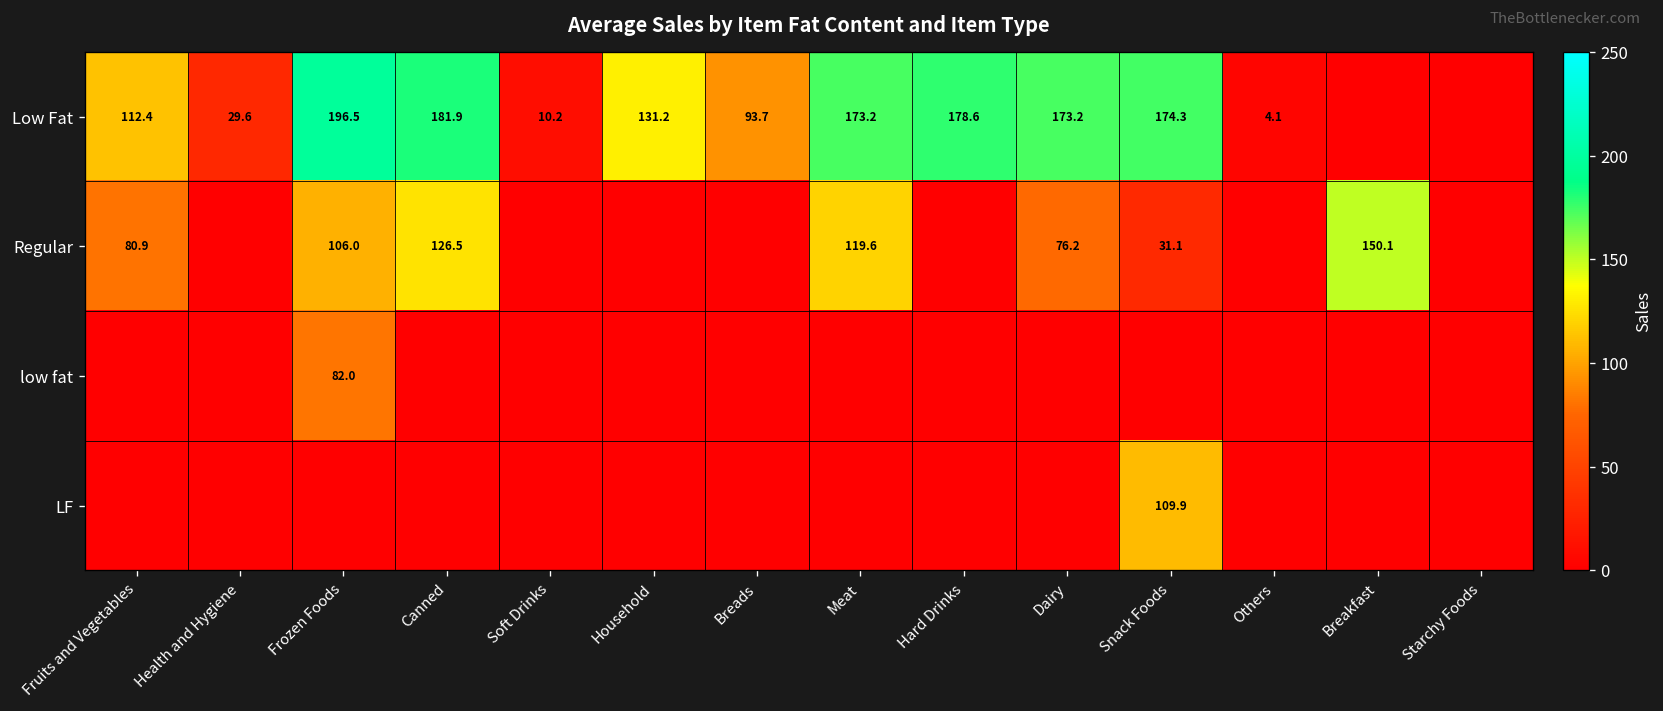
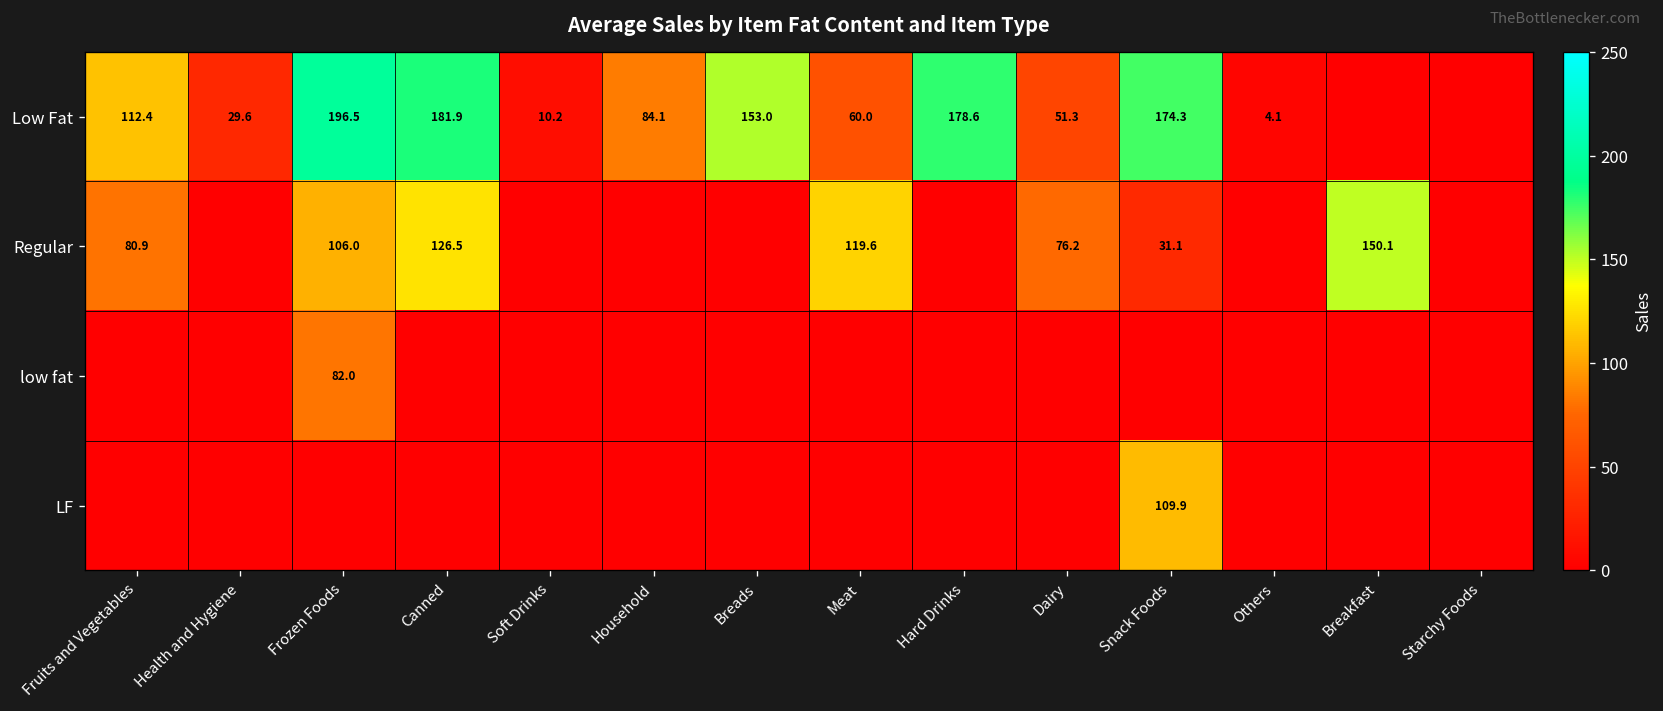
  {
    "Low Fat": {
      "Fruits and Vegetables": 112.4,
      "Health and Hygiene": 29.6,
      "Frozen Foods": 196.5,
      "Canned": 181.9,
      "Soft Drinks": 10.2,
-     "Household": 131.2,
-     "Breads": 93.7,
-     "Meat": 173.2,
+     "Household": 84.1,
+     "Breads": 153.0,
+     "Meat": 60.0,
      "Hard Drinks": 178.6,
-     "Dairy": 173.2,
+     "Dairy": 51.3,
      "Snack Foods": 174.3,
      "Others": 4.1
    },
    "Regular": {
      "Fruits and Vegetables": 80.9,
      "Frozen Foods": 106.0,
      "Canned": 126.5,
      "Meat": 119.6,
      "Dairy": 76.2,
      "Snack Foods": 31.1,
      "Breakfast": 150.1
    },
    "low fat": {
      "Frozen Foods": 82.0
    },
    "LF": {
      "Snack Foods": 109.9
    }
  }
